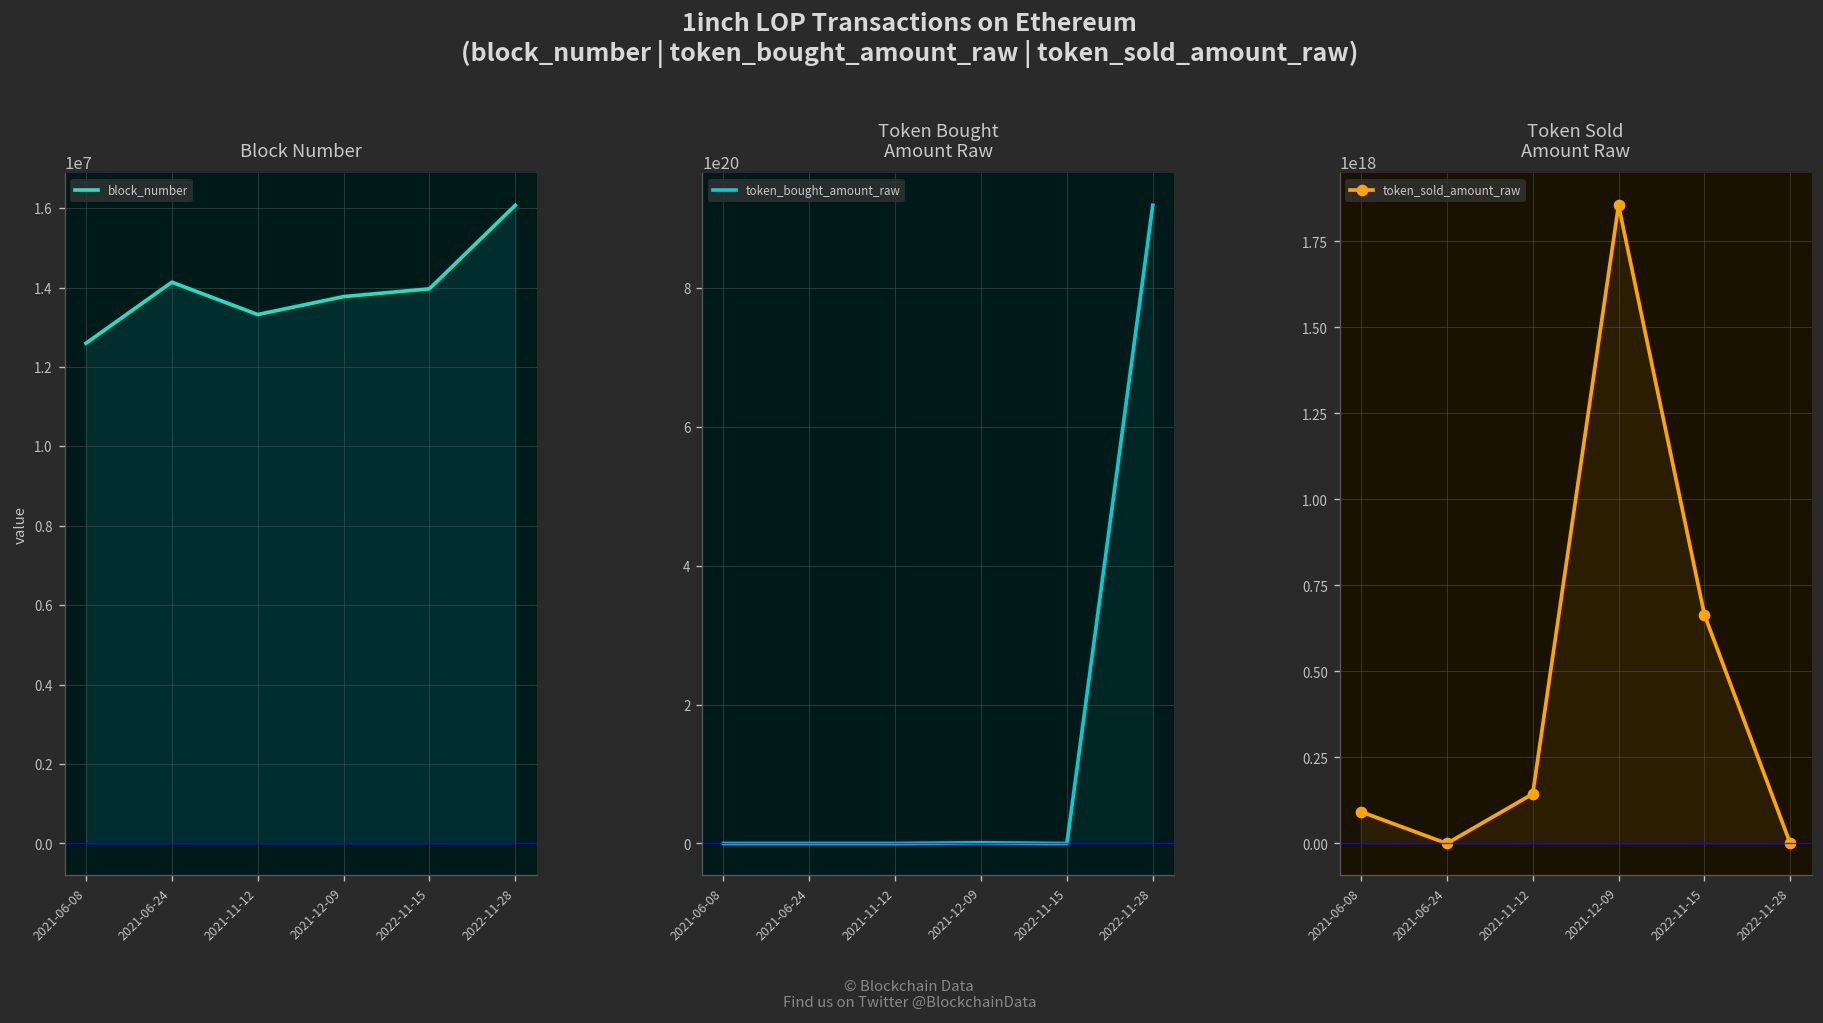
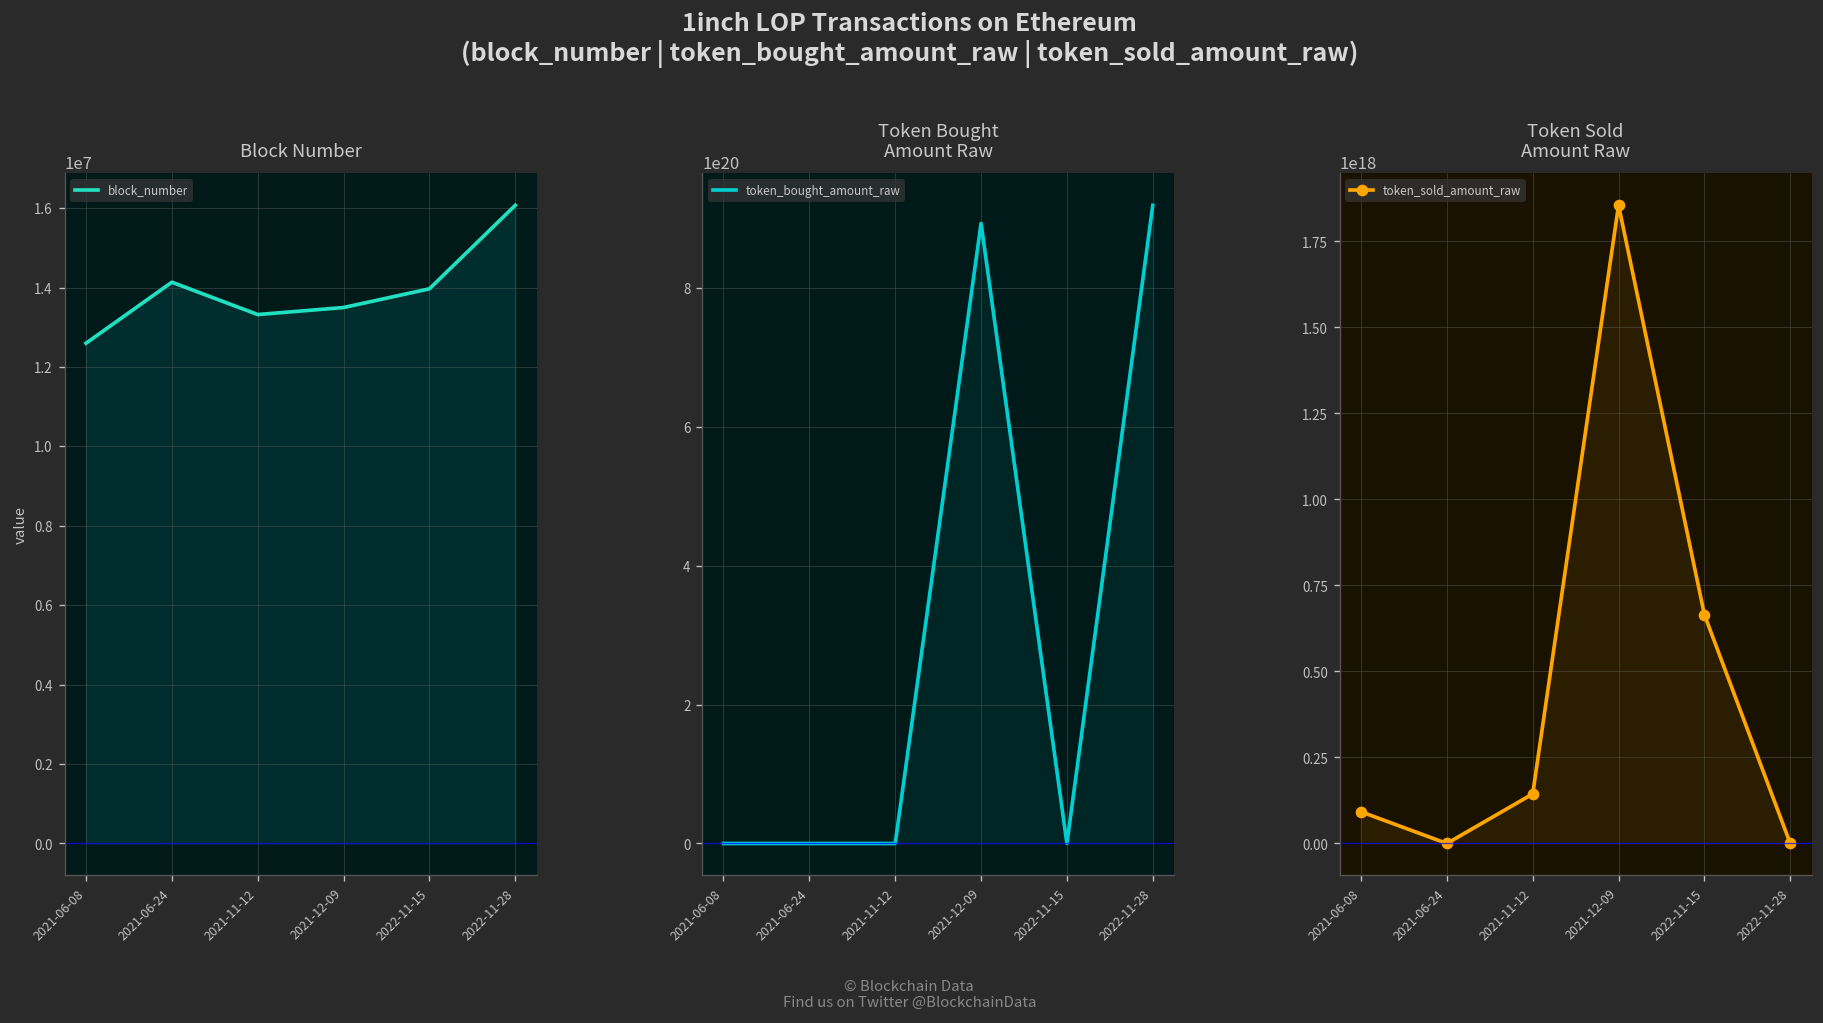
  {
    "Block Number": {
      "2021-06-08": 12600000,
      "2021-06-24": 14100000,
      "2021-11-12": 13300000,
-     "2021-12-09": 13800000,
+     "2021-12-09": 13500000,
      "2022-11-15": 14000000,
      "2022-11-28": 16100000
    },
    "Token Bought Amount Raw": {
      "2021-06-08": 0,
      "2021-06-24": 0,
      "2021-11-12": 0,
-     "2021-12-09": 0,
+     "2021-12-09": 890000000000000000000,
      "2022-11-15": 0,
      "2022-11-28": 920000000000000000000
    },
    "Token Sold Amount Raw": {
      "2021-06-08": 90000000000000000,
      "2021-06-24": 0,
      "2021-11-12": 140000000000000000,
      "2021-12-09": 1860000000000000000,
      "2022-11-15": 670000000000000000,
      "2022-11-28": 0
    }
  }
